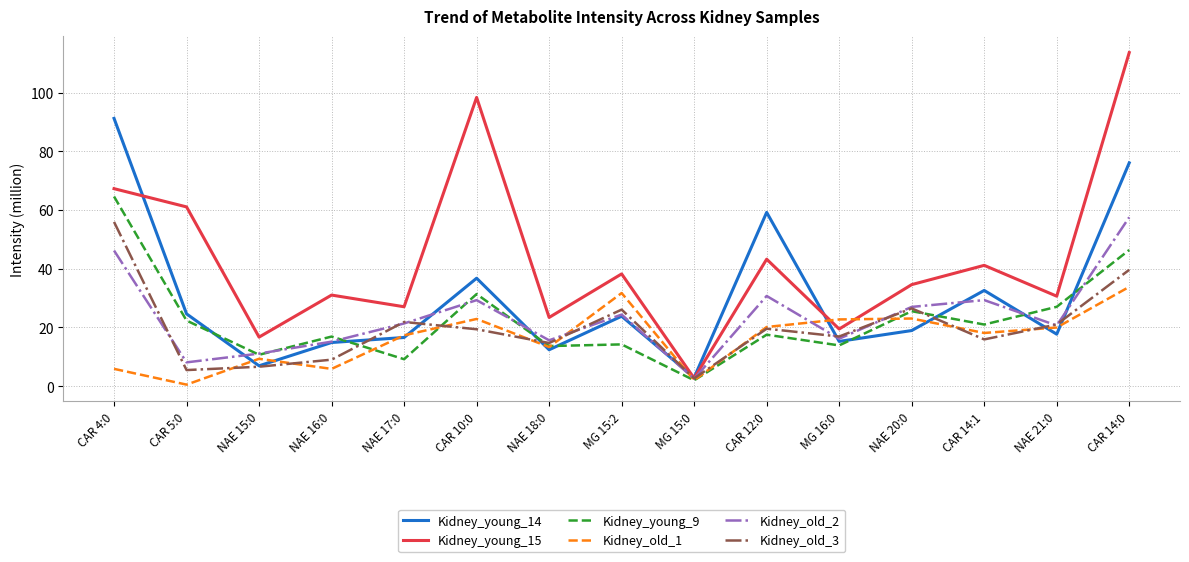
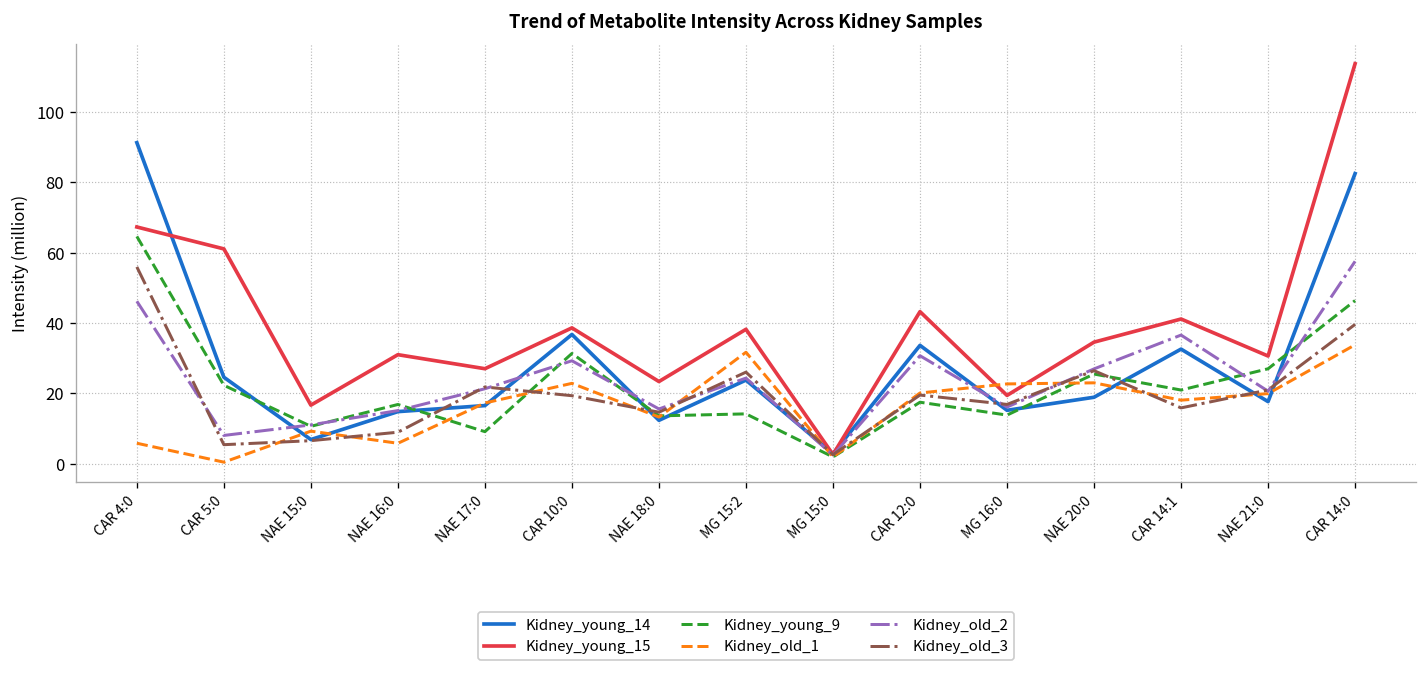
  {
    "Kidney_young_14": {
      "CAR 4:0": 91,
      "CAR 5:0": 25,
      "CAR 10:0": 37,
      "NAE 18:0": 12,
-     "CAR 12:0": 59,
+     "CAR 12:0": 34,
      "MG 16:0": 15,
      "NAE 20:0": 19,
      "CAR 14:1": 33,
      "NAE 21:0": 18,
-     "CAR 14:0": 76
+     "CAR 14:0": 82
    },
    "Kidney_young_15": {
      "CAR 4:0": 67,
      "CAR 5:0": 61,
      "NAE 15:0": 17,
      "NAE 16:0": 31,
      "NAE 17:0": 27,
-     "CAR 10:0": 98,
+     "CAR 10:0": 39,
      "NAE 18:0": 23,
      "MG 15:2": 38,
      "CAR 12:0": 43,
      "MG 16:0": 19,
      "NAE 20:0": 35,
      "CAR 14:1": 41,
      "NAE 21:0": 31,
      "CAR 14:0": 114
    },
    "Kidney_young_9": {
      "CAR 4:0": 65,
      "CAR 5:0": 22,
      "NAE 16:0": 17,
      "NAE 17:0": 9,
      "CAR 10:0": 31,
      "MG 15:2": 14,
      "CAR 12:0": 18,
      "MG 16:0": 14,
      "NAE 20:0": 26,
      "CAR 14:1": 21,
      "NAE 21:0": 27,
      "CAR 14:0": 46
    },
    "Kidney_old_1": {
      "CAR 4:0": 6,
      "CAR 5:0": 1,
      "NAE 15:0": 9,
      "NAE 16:0": 6,
      "CAR 10:0": 23,
      "MG 15:2": 32,
      "MG 16:0": 23,
      "NAE 20:0": 23,
      "CAR 14:1": 18,
      "CAR 14:0": 34
    },
    "Kidney_old_2": {
      "CAR 4:0": 46,
      "CAR 5:0": 8,
      "CAR 10:0": 29,
      "NAE 18:0": 16,
      "CAR 12:0": 31,
-     "CAR 14:1": 29,
+     "CAR 14:1": 37,
      "CAR 14:0": 58
    },
    "Kidney_old_3": {
      "CAR 4:0": 56,
      "CAR 5:0": 5,
      "NAE 16:0": 9,
      "CAR 10:0": 19,
      "NAE 18:0": 15,
      "MG 15:2": 26,
      "CAR 14:1": 16,
      "CAR 14:0": 40
    }
  }
